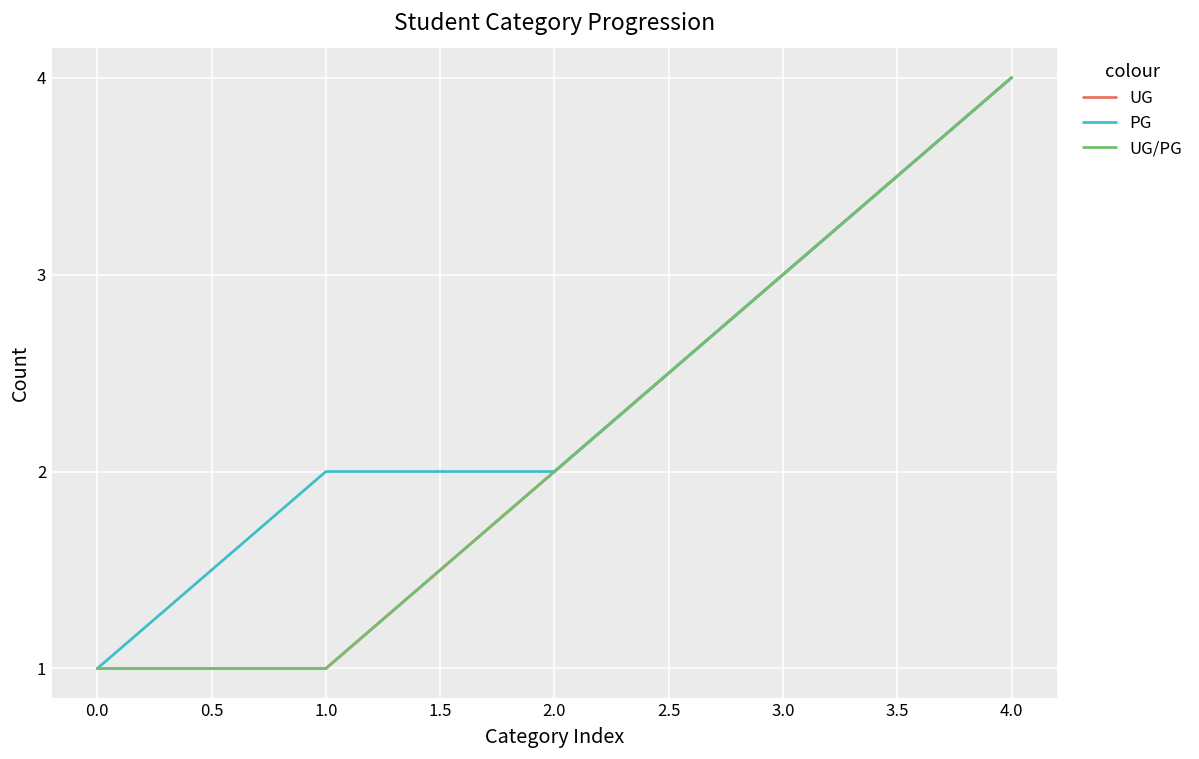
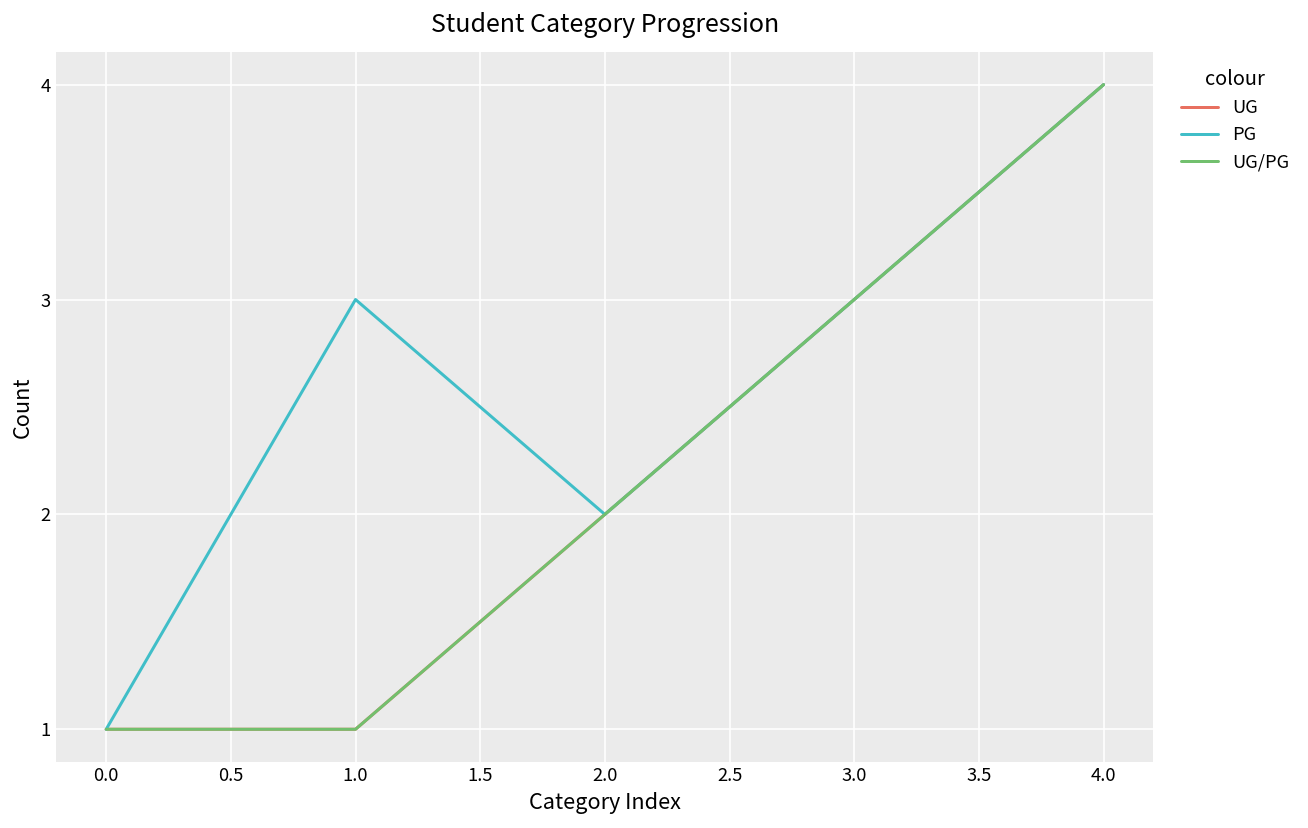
  {
    "UG/PG": {
      "1.0": 1
    },
    "PG": {
-     "1.0": 2
+     "1.0": 3
    }
  }
